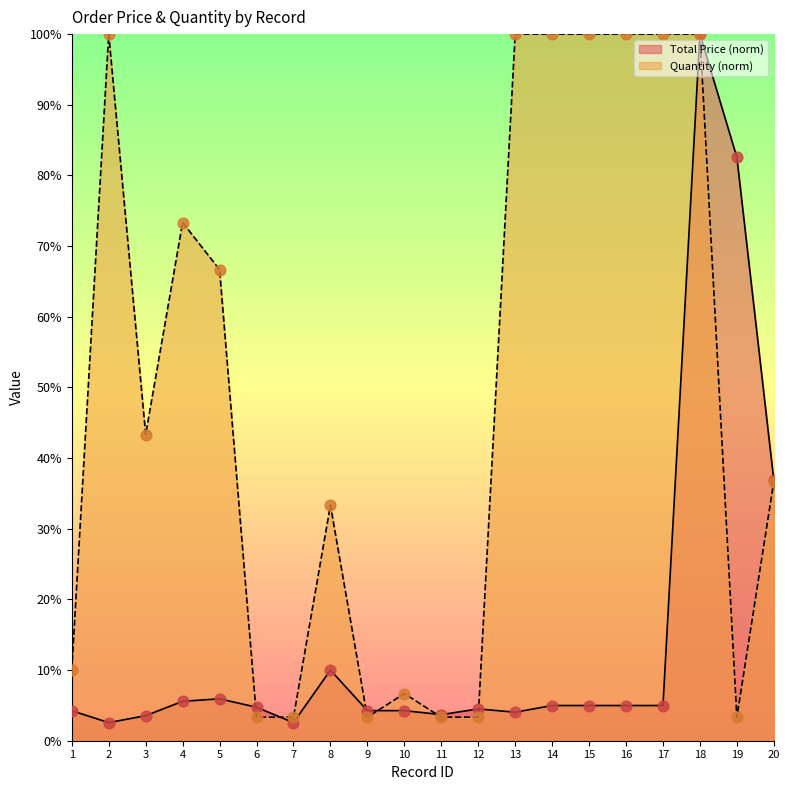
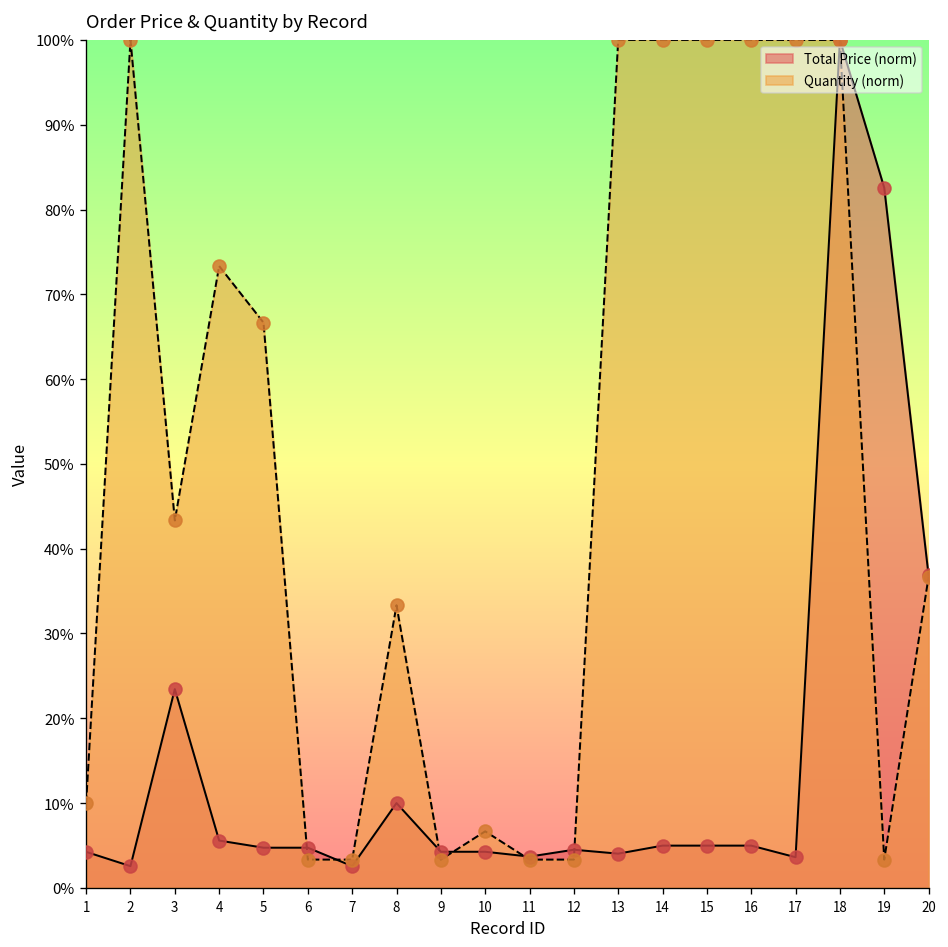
  {
    "Total Price (norm)": {
      "1": "4%",
      "2": "3%",
-     "3": "4%",
+     "3": "23%",
      "4": "6%",
-     "5": "6%",
+     "5": "5%",
      "6": "5%",
      "7": "3%",
      "8": "10%",
      "9": "4%",
      "10": "4%",
      "12": "4%",
      "13": "4%",
      "14": "5%",
      "15": "5%",
      "16": "5%",
-     "17": "5%",
+     "17": "4%",
      "19": "83%"
    },
    "Quantity (norm)": {
      "1": "10%",
      "2": "100%",
      "3": "43%",
      "4": "73%",
      "5": "67%",
      "6": "3%",
      "7": "3%",
      "8": "33%",
      "9": "3%",
      "10": "7%",
      "12": "3%",
      "13": "100%",
      "14": "100%",
      "15": "100%",
      "16": "100%",
      "17": "100%",
      "19": "3%"
    }
  }
